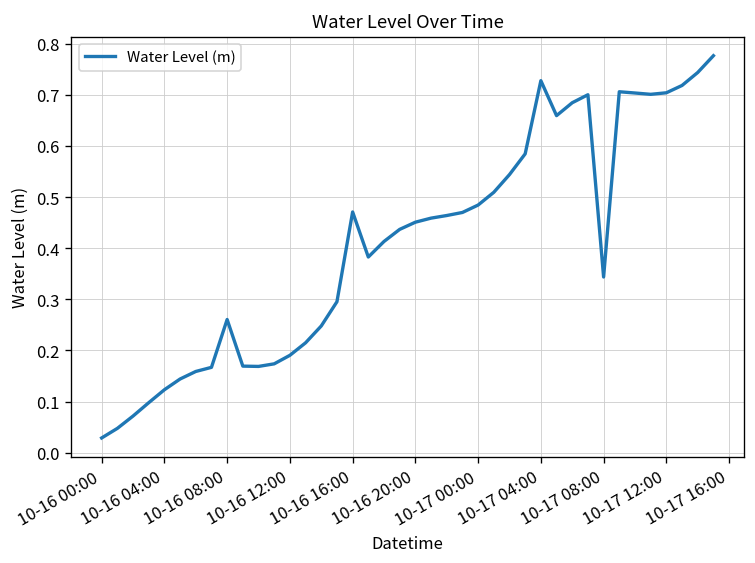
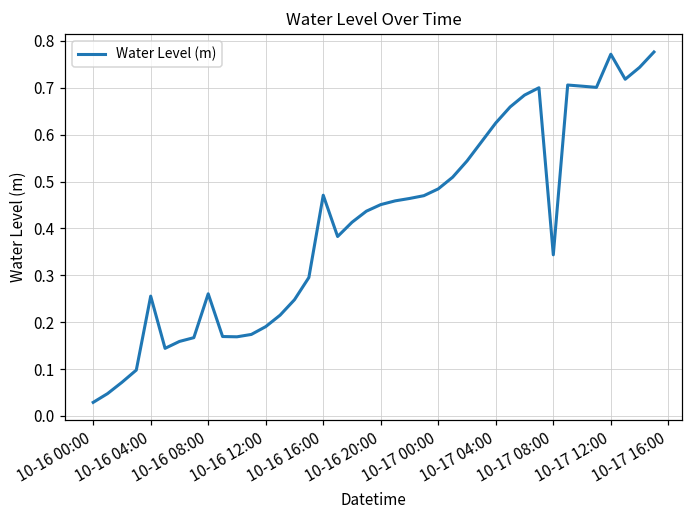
  {
    "10-16 00:00": 0.03,
-   "10-16 04:00": 0.12,
+   "10-16 04:00": 0.26,
    "10-16 08:00": 0.26,
    "10-16 12:00": 0.19,
    "10-16 16:00": 0.47,
    "10-16 20:00": 0.45,
    "10-17 00:00": 0.48,
-   "10-17 04:00": 0.73,
+   "10-17 04:00": 0.62,
    "10-17 08:00": 0.34,
-   "10-17 12:00": 0.70
+   "10-17 12:00": 0.77
  }
